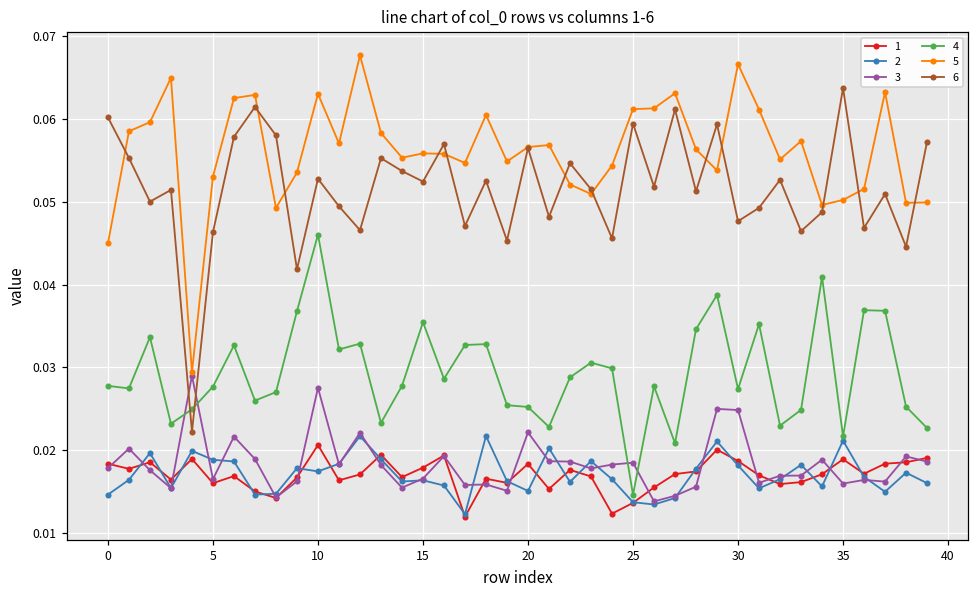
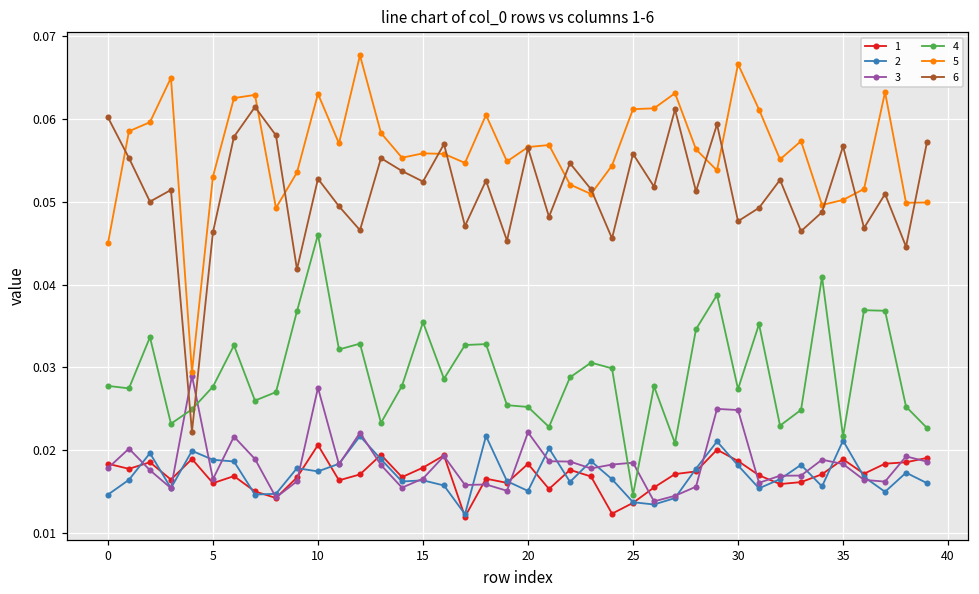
  {
    "1": {
      "0": 0.018,
      "5": 0.016,
      "10": 0.021,
      "15": 0.018,
      "20": 0.018,
      "30": 0.019,
      "35": 0.019
    },
    "2": {
      "0": 0.015,
      "5": 0.019,
      "10": 0.017,
      "20": 0.015,
      "30": 0.018,
      "35": 0.021
    },
    "3": {
      "0": 0.018,
      "5": 0.017,
      "10": 0.028,
      "20": 0.022,
      "25": 0.019,
      "30": 0.025,
-     "35": 0.016
+     "35": 0.018
    },
    "4": {
      "0": 0.028,
      "5": 0.028,
      "10": 0.046,
      "15": 0.035,
      "20": 0.025,
      "25": 0.015,
      "30": 0.027,
      "35": 0.022
    },
    "5": {
      "0": 0.045,
      "5": 0.053,
      "10": 0.063,
      "15": 0.056,
      "25": 0.061,
      "30": 0.067,
      "35": 0.050
    },
    "6": {
      "0": 0.060,
      "5": 0.046,
      "10": 0.053,
      "15": 0.052,
-     "25": 0.059,
+     "25": 0.056,
      "30": 0.048,
-     "35": 0.064
+     "35": 0.057
    }
  }
